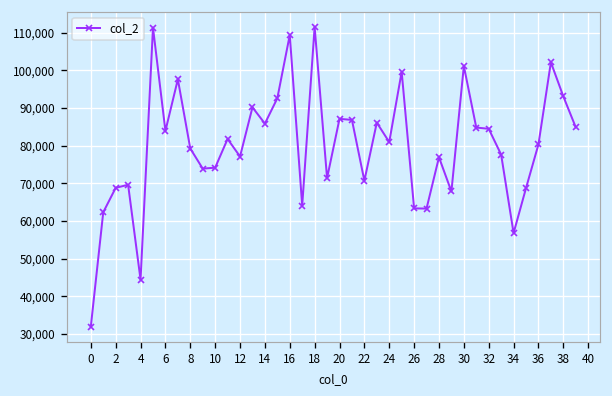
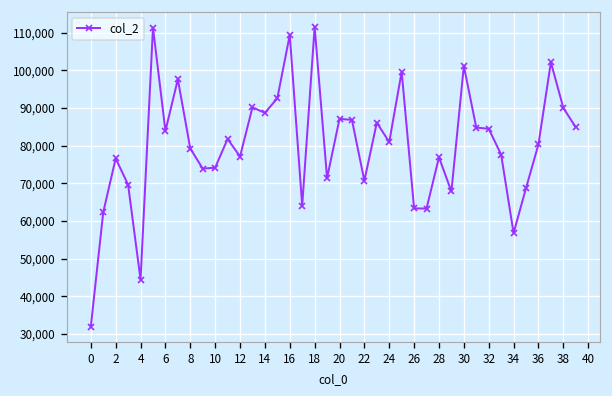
  {
    "0": "32,000",
-   "2": "69,000",
+   "2": "77,000",
    "4": "44,000",
    "6": "84,000",
    "8": "79,000",
    "10": "74,000",
    "12": "77,000",
-   "14": "86,000",
+   "14": "89,000",
    "16": "109,000",
    "18": "112,000",
    "20": "87,000",
    "22": "71,000",
    "24": "81,000",
    "26": "63,000",
    "28": "77,000",
    "30": "101,000",
    "32": "84,000",
    "34": "57,000",
    "36": "80,000",
-   "38": "93,000"
+   "38": "90,000"
  }
